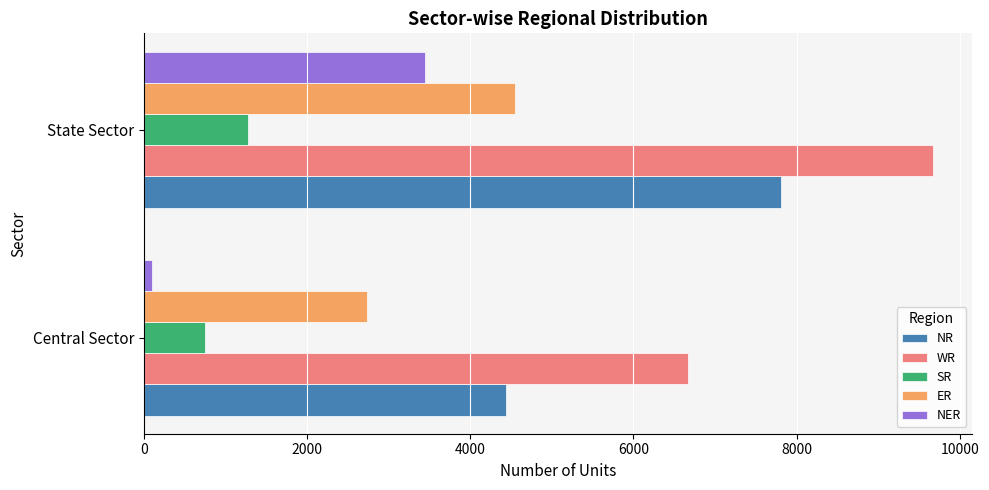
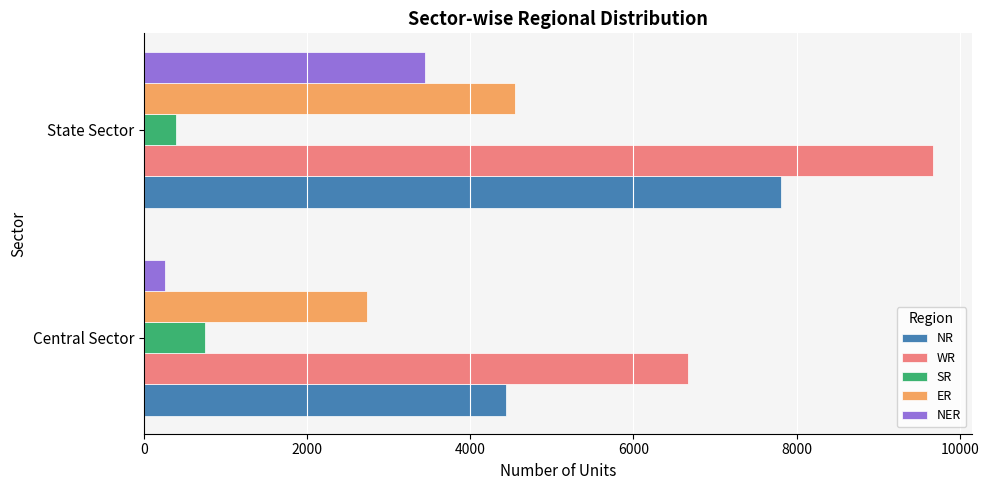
  {
    "NR": {
      "State Sector": 7800,
      "Central Sector": 4400
    },
    "SR": {
-     "State Sector": 1300,
+     "State Sector": 400,
      "Central Sector": 800
    },
    "NER": {
      "State Sector": 3400,
-     "Central Sector": 100
+     "Central Sector": 300
    }
  }
